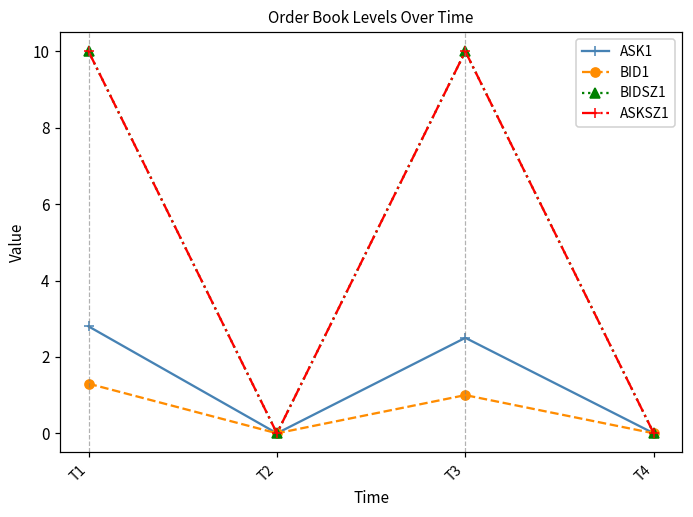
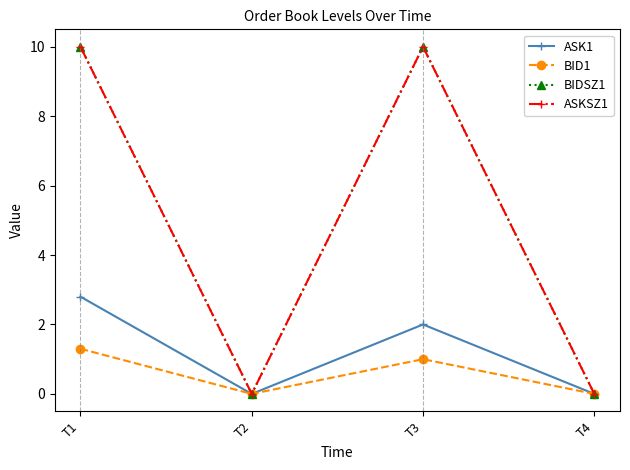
  {
    "ASK1": {
      "T1": 2.8,
-     "T3": 2.5
+     "T3": 2.0
    },
    "BID1": {
      "T1": 1.3,
      "T3": 1.0
    },
    "ASKSZ1": {
      "T1": 10.0,
      "T3": 10.0
    }
  }
